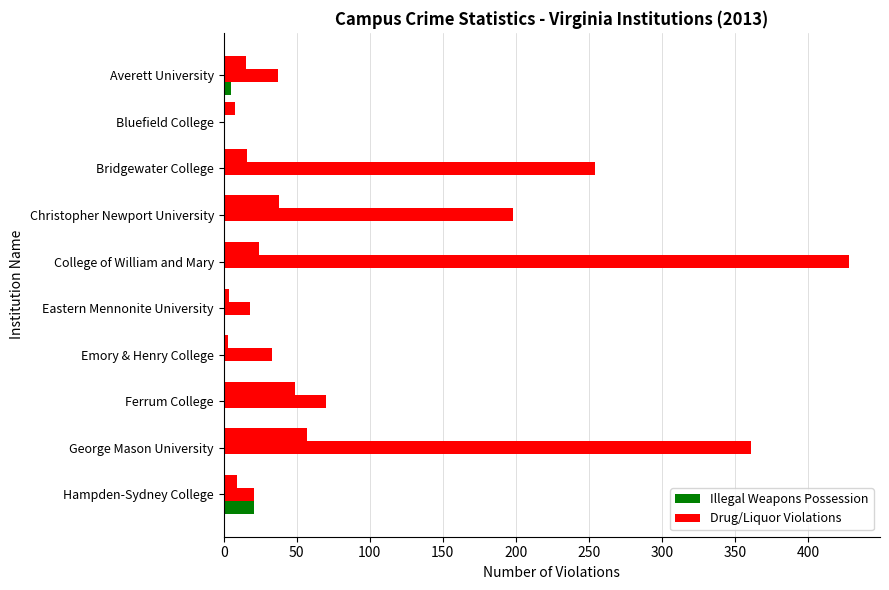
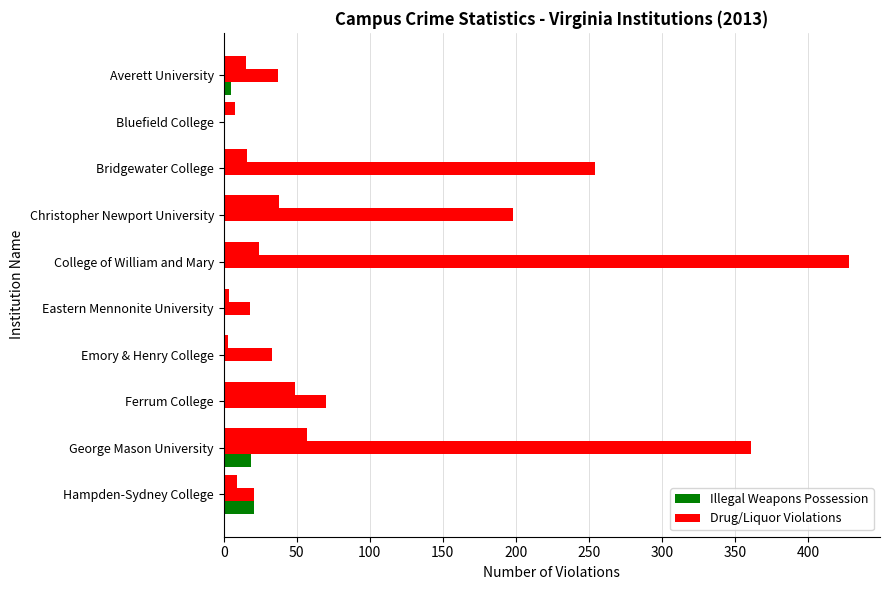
  {
    "Illegal Weapons Possession": {
      "Averett University": 5,
      "Bluefield College": 0,
      "Bridgewater College": 0,
      "Christopher Newport University": 0,
      "College of William and Mary": 0,
      "Eastern Mennonite University": 0,
      "Ferrum College": 0,
-     "George Mason University": 1,
+     "George Mason University": 19,
      "Hampden-Sydney College": 21
    }
  }
